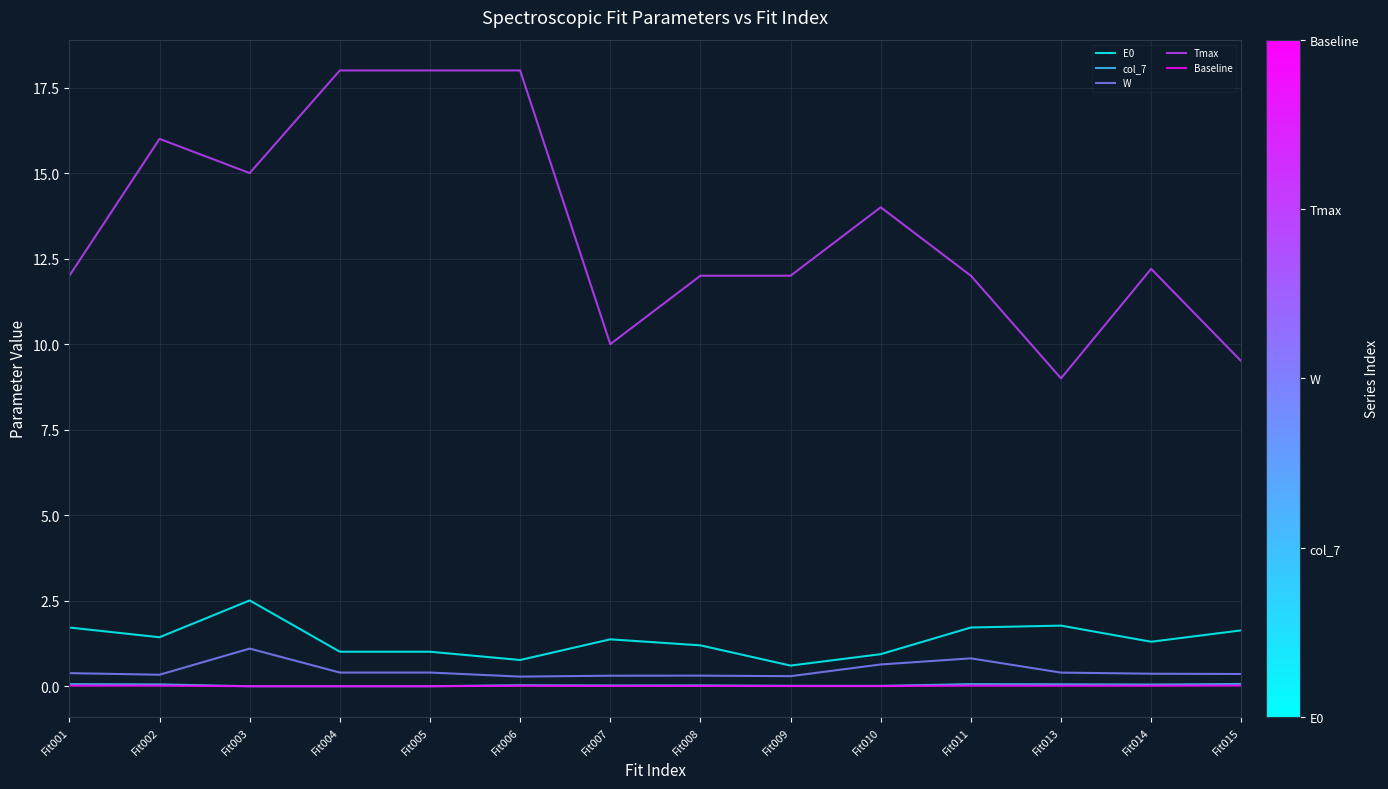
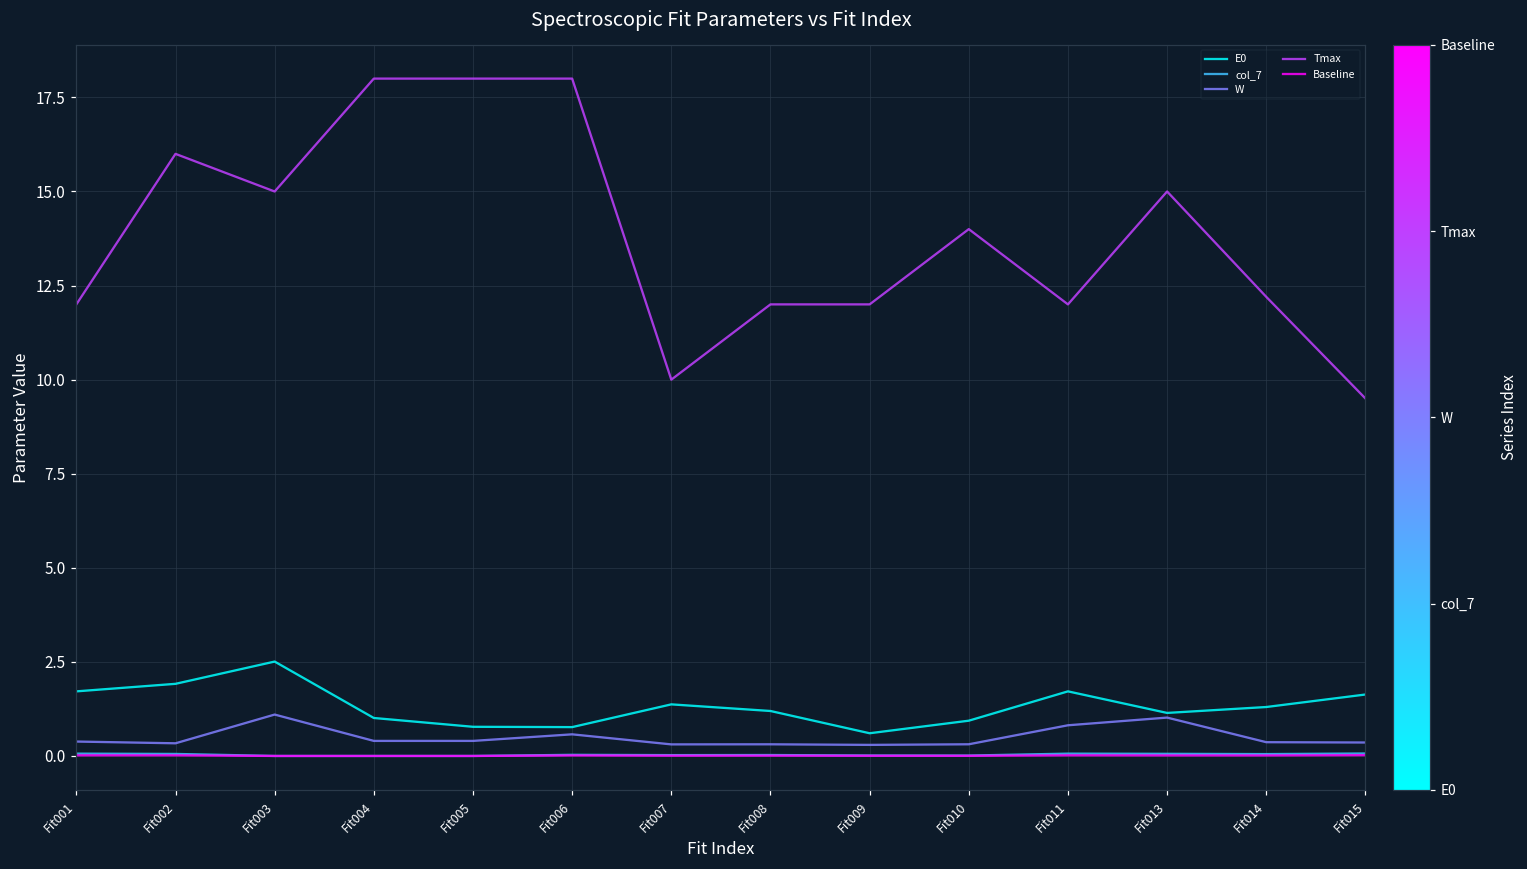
  {
    "E0": {
      "Fit001": 1.7,
-     "Fit002": 1.4,
+     "Fit002": 1.9,
      "Fit003": 2.5,
      "Fit004": 1.0,
-     "Fit005": 1.0,
+     "Fit005": 0.8,
      "Fit006": 0.8,
      "Fit007": 1.4,
      "Fit008": 1.2,
      "Fit009": 0.6,
      "Fit010": 0.9,
      "Fit011": 1.7,
-     "Fit013": 1.8,
+     "Fit013": 1.1,
      "Fit014": 1.3,
      "Fit015": 1.6
    },
    "W": {
      "Fit001": 0.4,
      "Fit002": 0.3,
      "Fit003": 1.1,
      "Fit004": 0.4,
      "Fit005": 0.4,
-     "Fit006": 0.3,
+     "Fit006": 0.6,
      "Fit007": 0.3,
      "Fit008": 0.3,
      "Fit009": 0.3,
-     "Fit010": 0.6,
+     "Fit010": 0.3,
      "Fit011": 0.8,
-     "Fit013": 0.4,
+     "Fit013": 1.0,
      "Fit014": 0.4,
      "Fit015": 0.4
    },
    "Tmax": {
      "Fit001": 12,
      "Fit002": 16,
      "Fit003": 15,
      "Fit004": 18,
      "Fit005": 18,
      "Fit006": 18,
      "Fit007": 10,
      "Fit008": 12,
      "Fit009": 12,
      "Fit010": 14,
      "Fit011": 12,
-     "Fit013": 9,
+     "Fit013": 15,
      "Fit014": 12.2,
      "Fit015": 9.5
    }
  }
